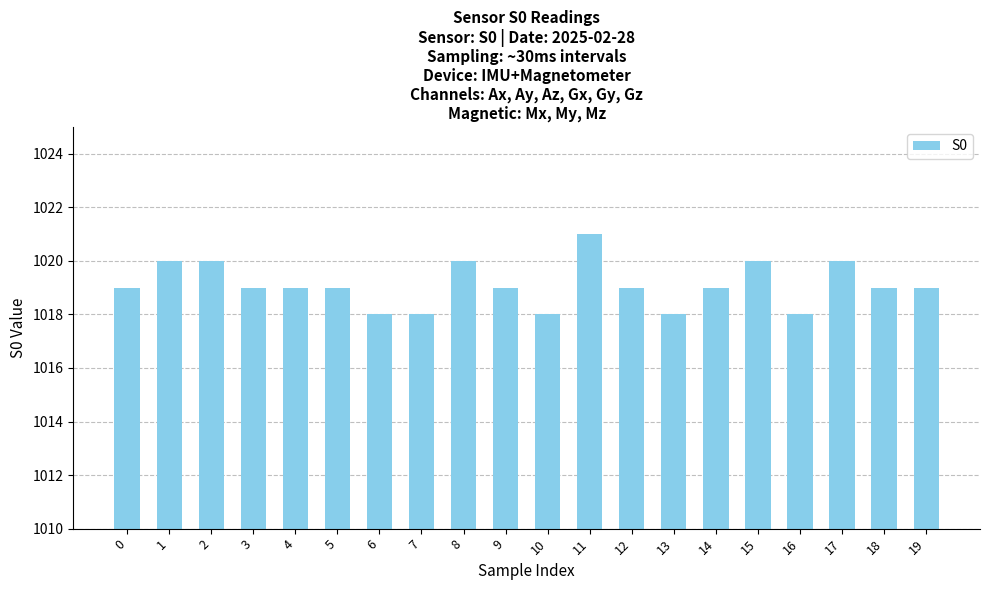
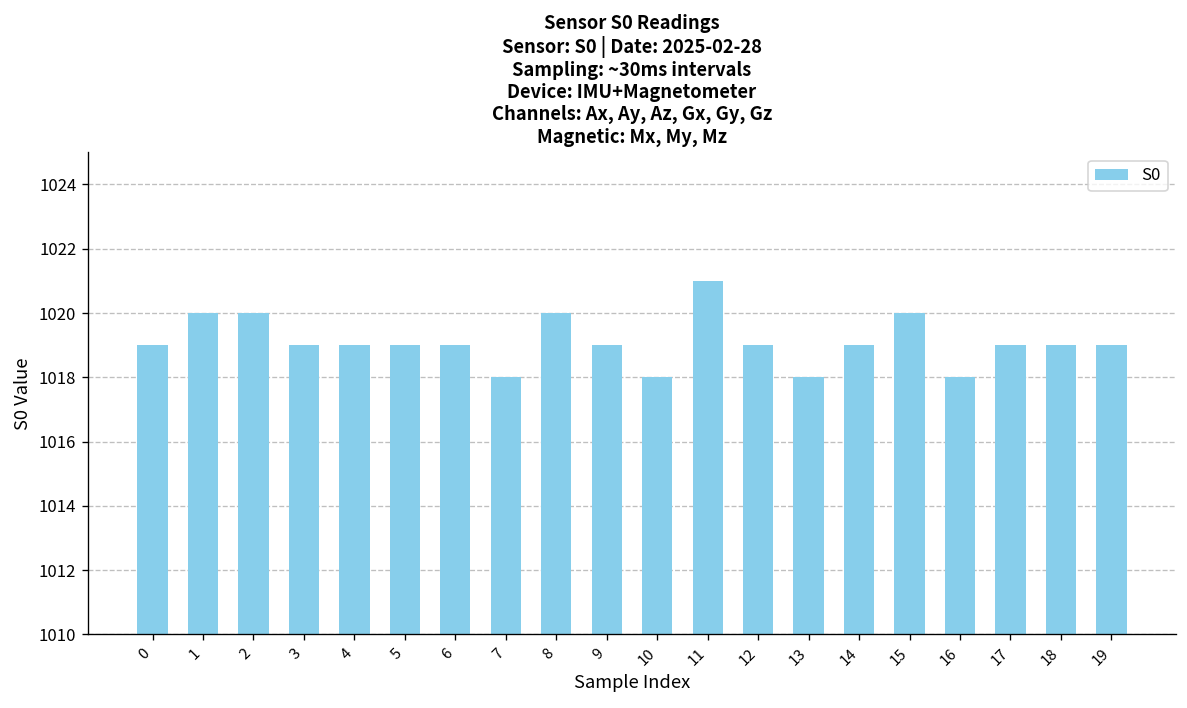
  {
    "0": 1019,
    "1": 1020,
    "2": 1020,
    "3": 1019,
    "4": 1019,
    "5": 1019,
-   "6": 1018,
+   "6": 1019,
    "7": 1018,
    "8": 1020,
    "9": 1019,
    "10": 1018,
    "11": 1021,
    "12": 1019,
    "13": 1018,
    "14": 1019,
    "15": 1020,
    "16": 1018,
-   "17": 1020,
+   "17": 1019,
    "18": 1019,
    "19": 1019
  }
